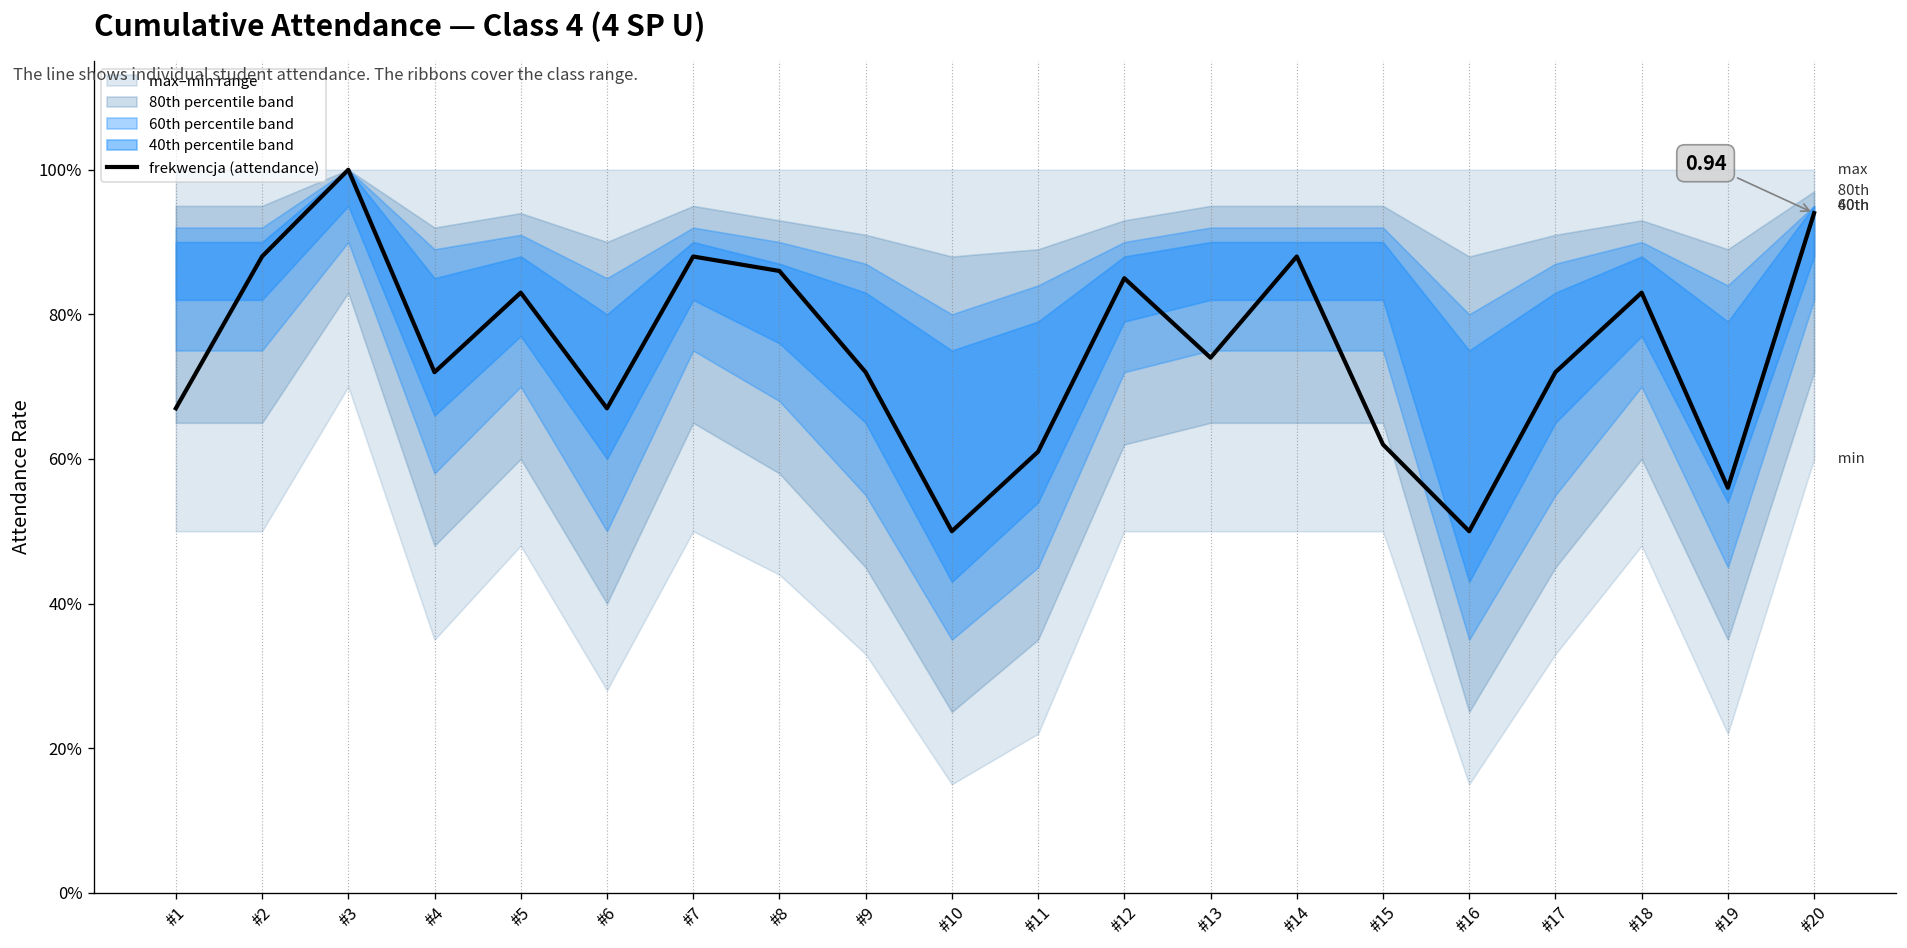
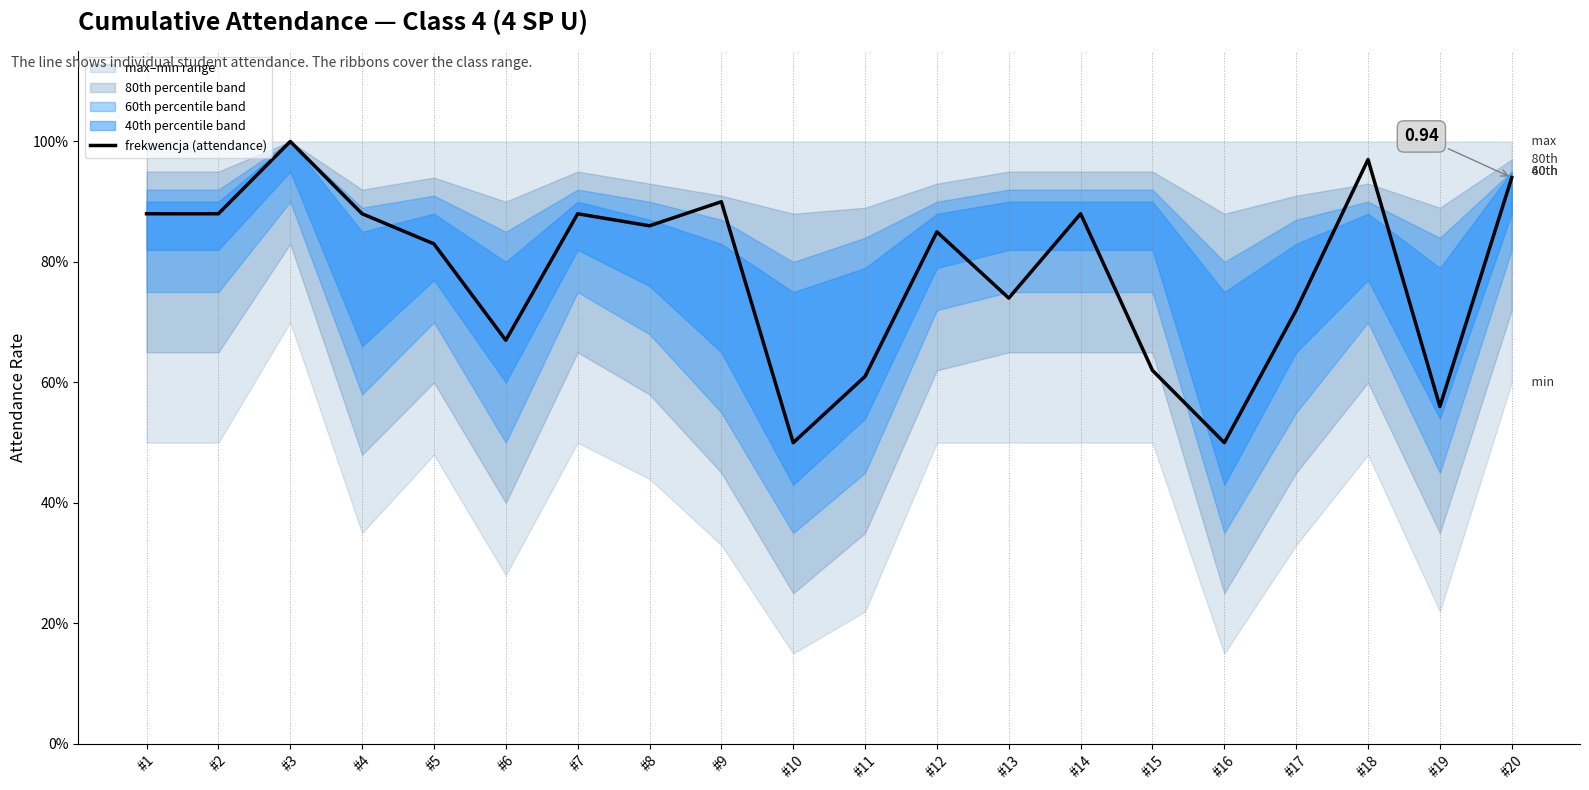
  {
    "frekwencja (attendance)": {
-     "#1": "67%",
+     "#1": "88%",
      "#2": "88%",
-     "#4": "72%",
+     "#4": "88%",
      "#5": "83%",
      "#6": "67%",
      "#7": "88%",
      "#8": "86%",
-     "#9": "72%",
+     "#9": "90%",
      "#10": "50%",
      "#11": "61%",
      "#12": "85%",
      "#13": "74%",
      "#14": "88%",
      "#15": "62%",
      "#16": "50%",
      "#17": "72%",
-     "#18": "83%",
+     "#18": "97%",
      "#19": "56%"
    }
  }
